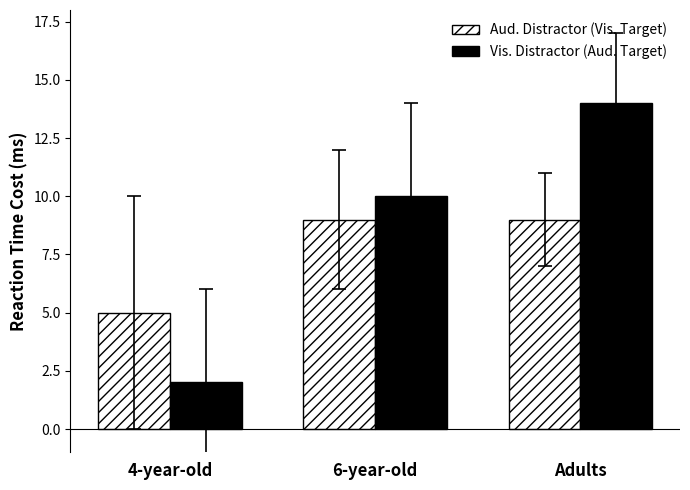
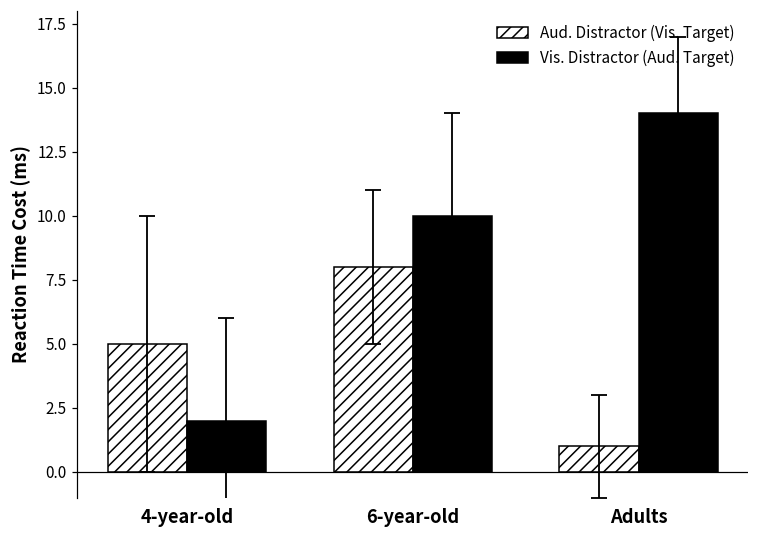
  {
    "Aud. Distractor (Vis. Target)": {
      "4-year-old": 5,
-     "6-year-old": 9,
-     "Adults": 9
+     "6-year-old": 8,
+     "Adults": 1
    },
    "Vis. Distractor (Aud. Target)": {
      "4-year-old": 2,
      "6-year-old": 10,
      "Adults": 14
    }
  }
